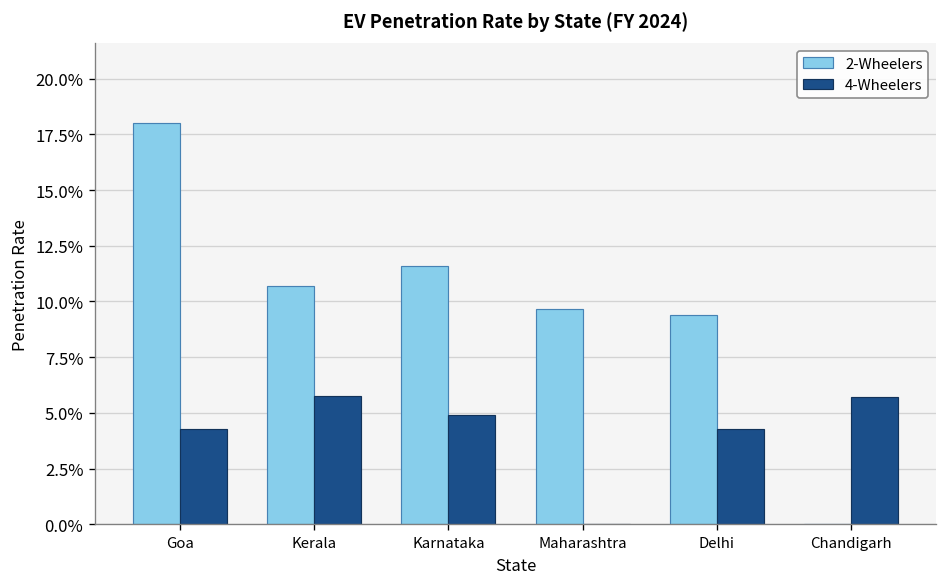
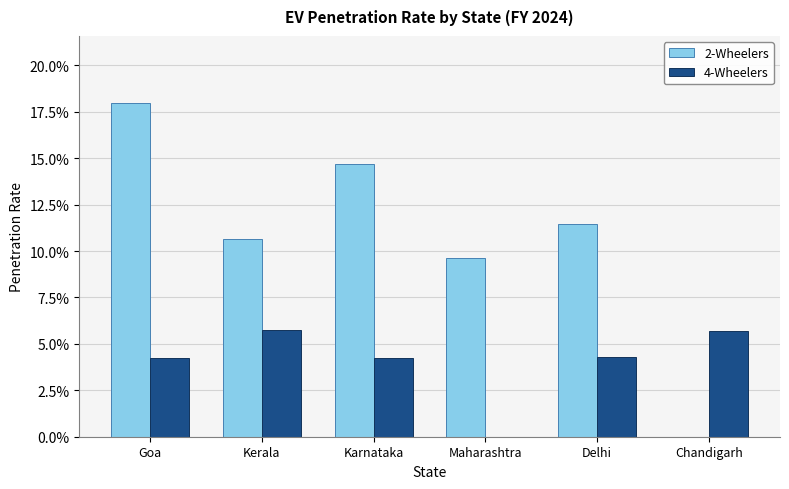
  {
    "2-Wheelers": {
      "Goa": "18.0%",
      "Kerala": "10.7%",
-     "Karnataka": "11.6%",
+     "Karnataka": "14.7%",
      "Maharashtra": "9.6%",
-     "Delhi": "9.4%",
+     "Delhi": "11.4%",
      "Chandigarh": "0.0%"
    },
    "4-Wheelers": {
      "Goa": "4.3%",
      "Kerala": "5.8%",
-     "Karnataka": "4.9%",
+     "Karnataka": "4.3%",
      "Maharashtra": "0.0%",
      "Delhi": "4.3%",
      "Chandigarh": "5.7%"
    }
  }
